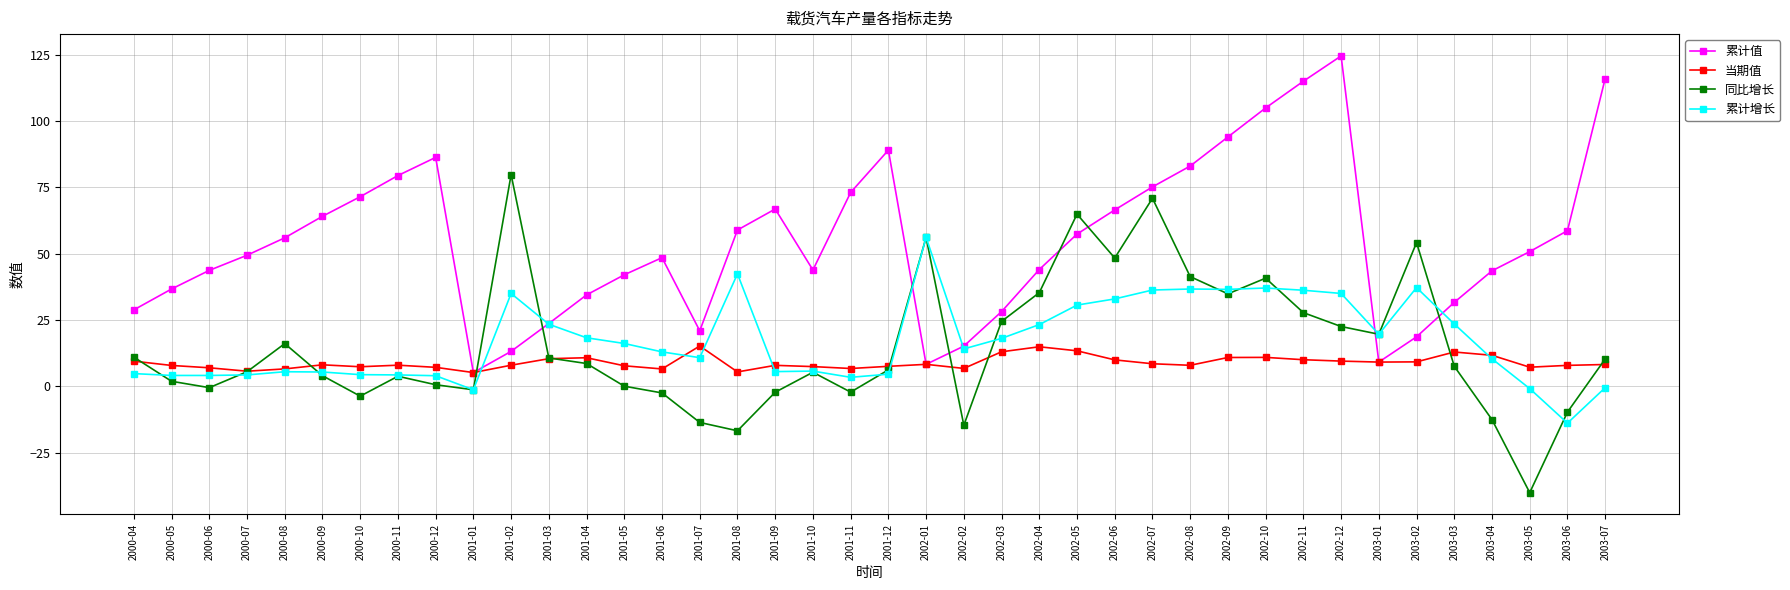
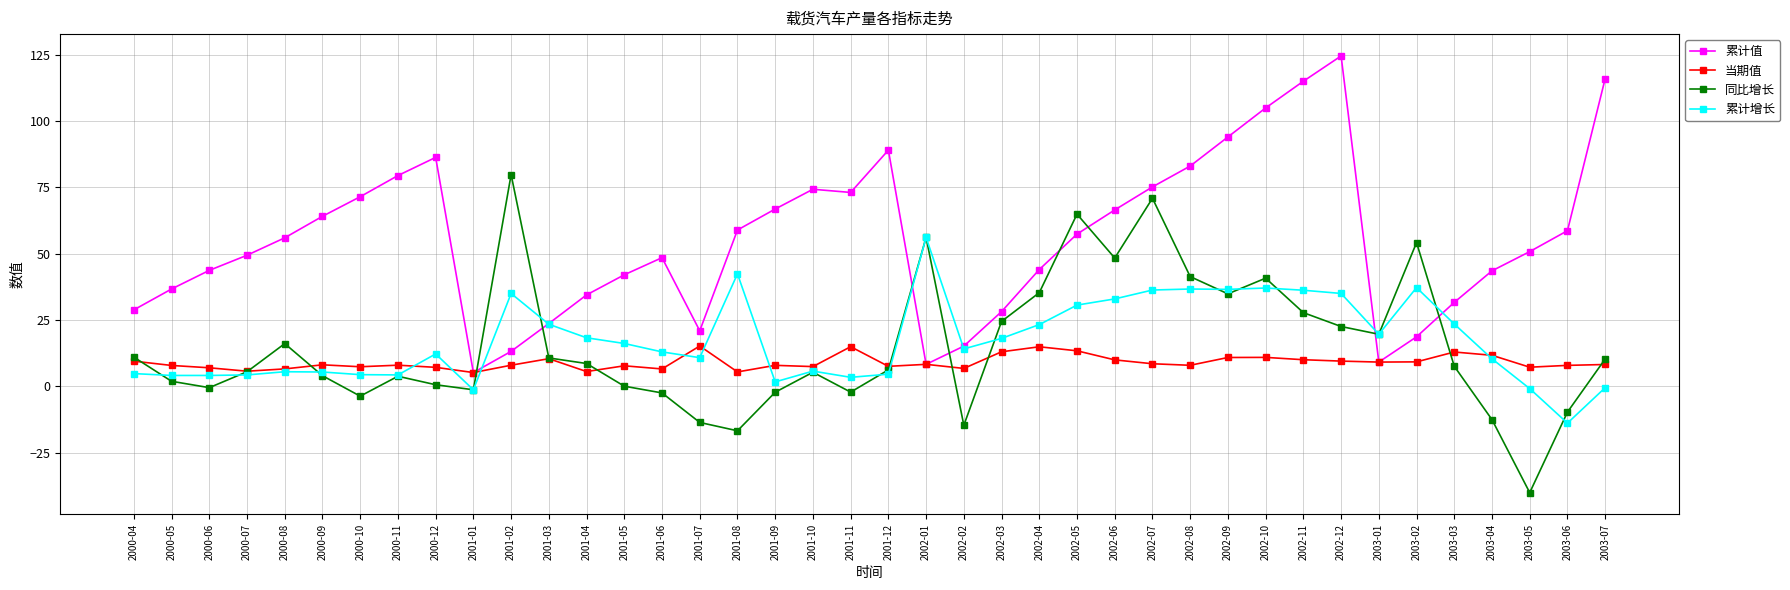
  {
    "累计值": {
      "2000-04": 29,
      "2000-05": 37,
      "2000-06": 44,
      "2000-07": 49,
      "2000-08": 56,
      "2000-09": 64,
      "2000-10": 71,
      "2000-11": 79,
      "2000-12": 86,
      "2001-02": 13,
      "2001-04": 34,
      "2001-05": 42,
      "2001-06": 48,
      "2001-07": 21,
      "2001-08": 59,
      "2001-09": 67,
-     "2001-10": 44,
+     "2001-10": 74,
      "2001-11": 73,
      "2001-12": 89,
      "2002-02": 15,
      "2002-03": 28,
      "2002-04": 44,
      "2002-05": 57,
      "2002-06": 66,
      "2002-07": 75,
      "2002-08": 83,
      "2002-09": 94,
      "2002-10": 105,
      "2002-11": 115,
      "2002-12": 125,
      "2003-02": 19,
      "2003-03": 32,
      "2003-04": 44,
      "2003-05": 51,
      "2003-06": 59,
      "2003-07": 116
    },
    "当期值": {
      "2000-04": 9,
      "2000-05": 8,
      "2000-06": 7,
      "2000-08": 7,
      "2000-09": 8,
      "2000-10": 7,
      "2000-11": 8,
      "2000-12": 7,
      "2001-02": 8,
-     "2001-04": 11,
+     "2001-04": 6,
      "2001-05": 8,
      "2001-06": 7,
      "2001-07": 15,
      "2001-08": 5,
      "2001-09": 8,
      "2001-10": 7,
-     "2001-11": 7,
+     "2001-11": 15,
      "2001-12": 8,
      "2002-02": 7,
      "2002-03": 13,
      "2002-04": 15,
      "2002-05": 13,
      "2002-06": 10,
      "2002-07": 9,
      "2002-08": 8,
      "2002-09": 11,
      "2002-10": 11,
      "2002-11": 10,
      "2002-12": 10,
      "2003-02": 9,
      "2003-03": 13,
      "2003-04": 12,
      "2003-05": 7,
      "2003-06": 8,
      "2003-07": 8
    },
    "同比增长": {
      "2000-04": 11,
      "2000-05": 2,
      "2000-06": -1,
      "2000-08": 16,
      "2000-09": 4,
      "2000-10": -4,
      "2000-12": 1,
      "2001-02": 80,
      "2001-04": 9,
      "2001-05": 0,
      "2001-06": -2,
      "2001-07": -14,
      "2001-08": -17,
      "2001-09": -2,
      "2001-11": -2,
      "2001-12": 6,
      "2002-02": -15,
      "2002-03": 24,
      "2002-04": 35,
      "2002-05": 65,
      "2002-06": 48,
      "2002-07": 71,
      "2002-08": 41,
      "2002-09": 35,
      "2002-10": 41,
      "2002-11": 28,
      "2002-12": 23,
      "2003-02": 54,
      "2003-03": 8,
      "2003-04": -13,
      "2003-05": -40,
      "2003-06": -10,
      "2003-07": 10
    },
    "累计增长": {
      "2000-04": 5,
      "2000-05": 4,
      "2000-06": 4,
      "2000-07": 4,
      "2000-08": 6,
      "2000-09": 5,
      "2000-10": 4,
-     "2000-12": 4,
+     "2000-12": 12,
      "2001-02": 35,
      "2001-04": 18,
      "2001-05": 16,
      "2001-06": 13,
      "2001-07": 11,
      "2001-08": 42,
-     "2001-09": 6,
+     "2001-09": 2,
      "2001-11": 3,
      "2001-12": 5,
      "2002-02": 14,
      "2002-03": 18,
      "2002-04": 23,
      "2002-05": 31,
      "2002-06": 33,
      "2002-07": 36,
      "2002-08": 37,
      "2002-09": 37,
      "2002-10": 37,
      "2002-11": 36,
      "2002-12": 35,
      "2003-02": 37,
      "2003-03": 23,
      "2003-04": 10,
      "2003-05": -1,
      "2003-06": -14,
      "2003-07": -1
    }
  }
